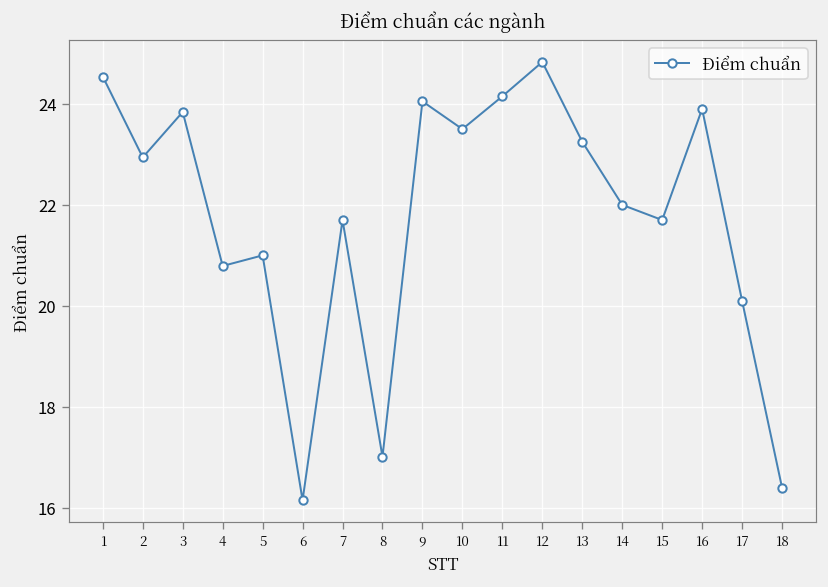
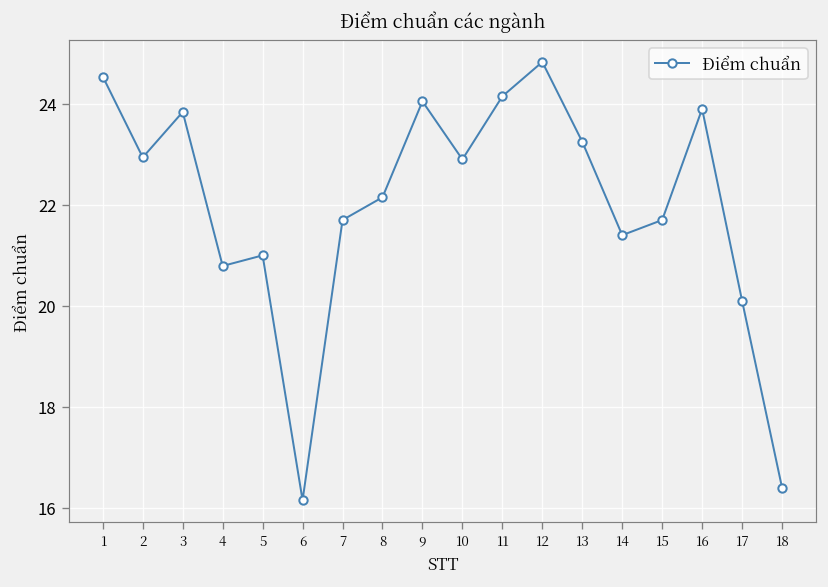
  {
    "1": 24.5,
    "2": 22.9,
    "3": 23.8,
    "4": 20.8,
    "5": 21.0,
    "6": 16.2,
    "7": 21.7,
-   "8": 17.0,
+   "8": 22.2,
    "9": 24.1,
-   "10": 23.5,
+   "10": 22.9,
    "11": 24.2,
    "12": 24.8,
    "13": 23.3,
-   "14": 22.0,
+   "14": 21.4,
    "15": 21.7,
    "16": 23.9,
    "17": 20.1,
    "18": 16.4
  }
